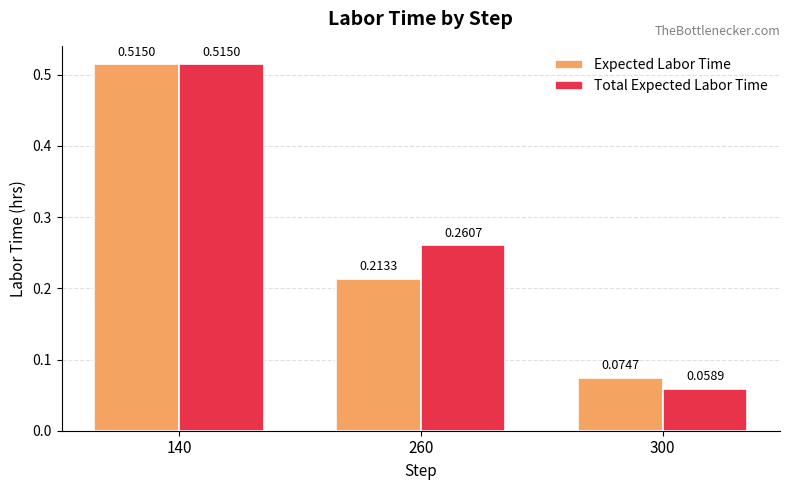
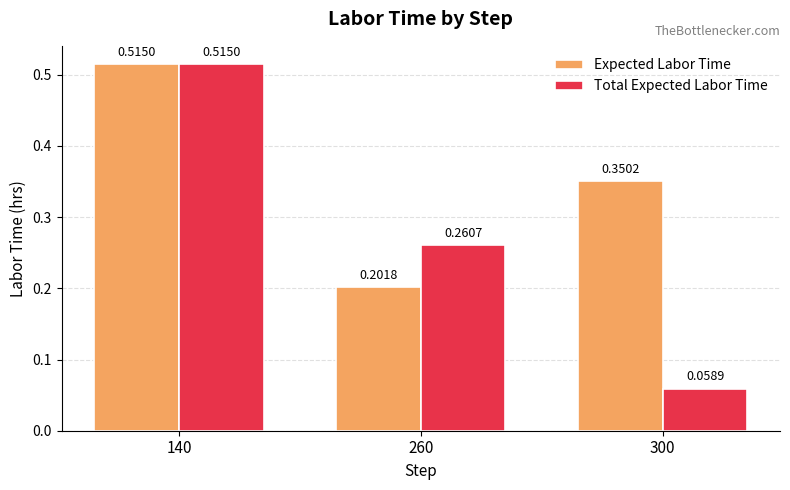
  {
    "Expected Labor Time": {
      "140": 0.5150,
-     "260": 0.2133,
-     "300": 0.0747
+     "260": 0.2018,
+     "300": 0.3502
    },
    "Total Expected Labor Time": {
      "140": 0.5150,
      "260": 0.2607,
      "300": 0.0589
    }
  }
